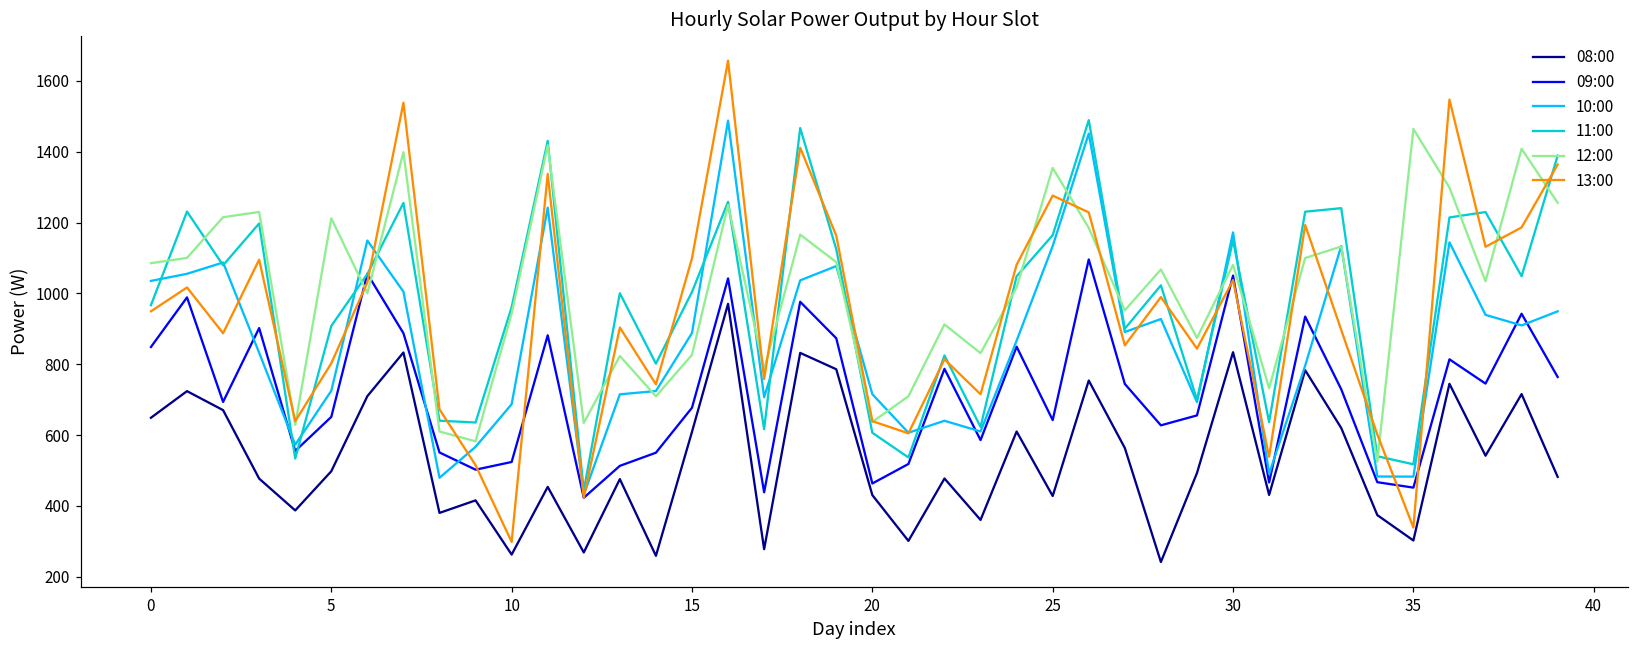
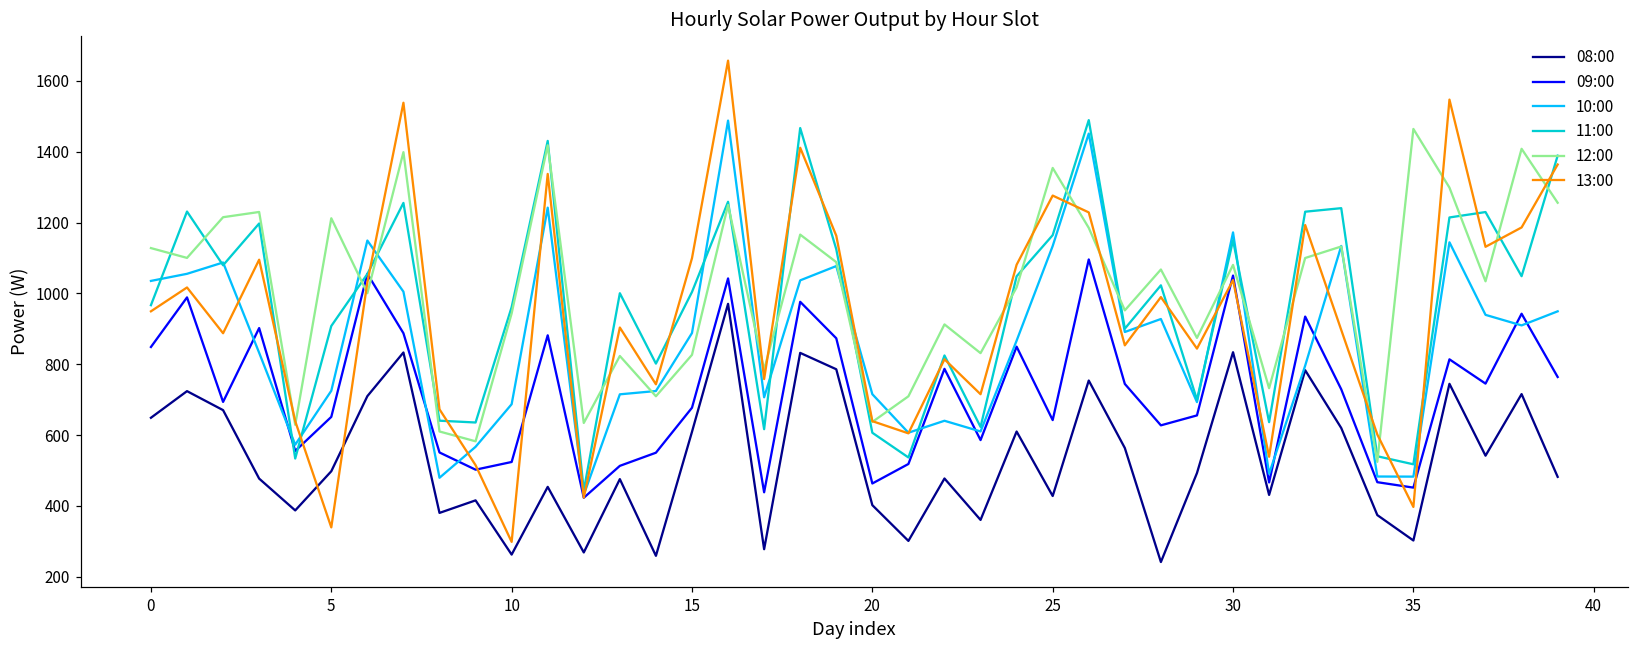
  {
    "08:00": {
      "0": 650,
      "5": 500,
      "10": 260,
      "15": 610,
-     "20": 430,
+     "20": 400,
      "25": 430,
      "30": 830,
      "35": 300
    },
    "09:00": {
      "0": 850,
      "5": 650,
      "10": 520,
      "15": 680,
      "20": 460,
      "25": 640,
      "30": 1050,
      "35": 450
    },
    "12:00": {
-     "0": 1090,
+     "0": 1130,
      "5": 1210,
      "10": 940,
      "15": 830,
      "25": 1350,
      "30": 1080,
      "35": 1460
    },
    "13:00": {
      "0": 950,
-     "5": 800,
+     "5": 340,
      "10": 300,
      "15": 1100,
      "25": 1280,
      "30": 1040,
-     "35": 340
+     "35": 400
    }
  }
